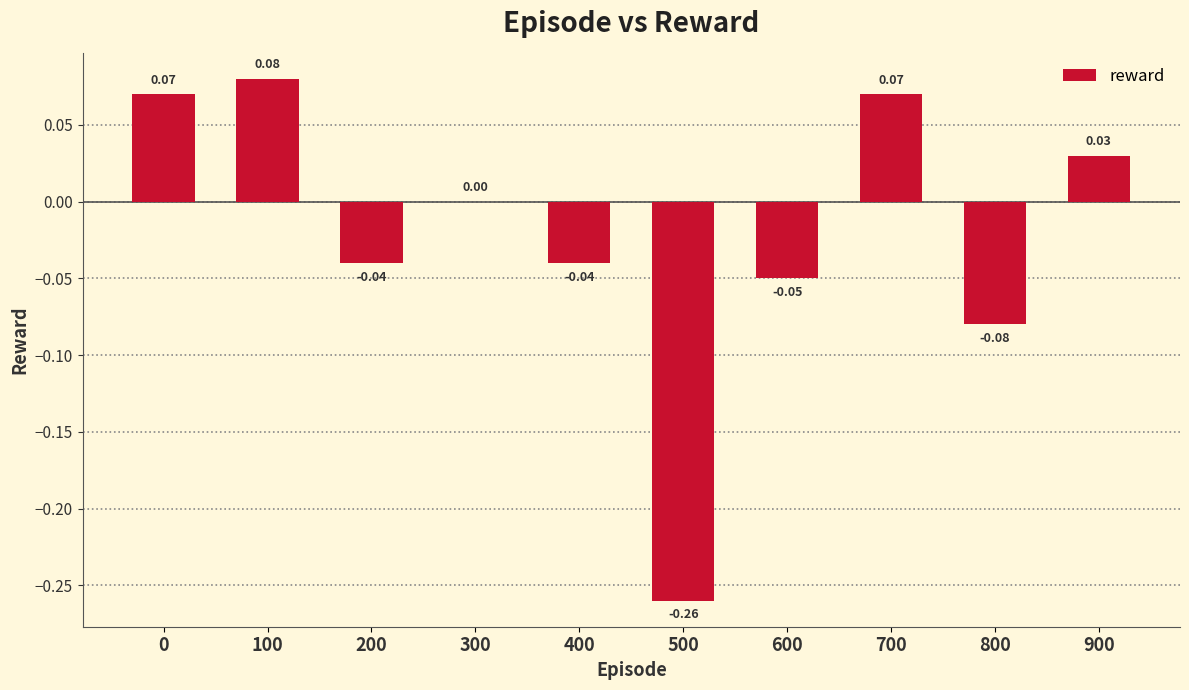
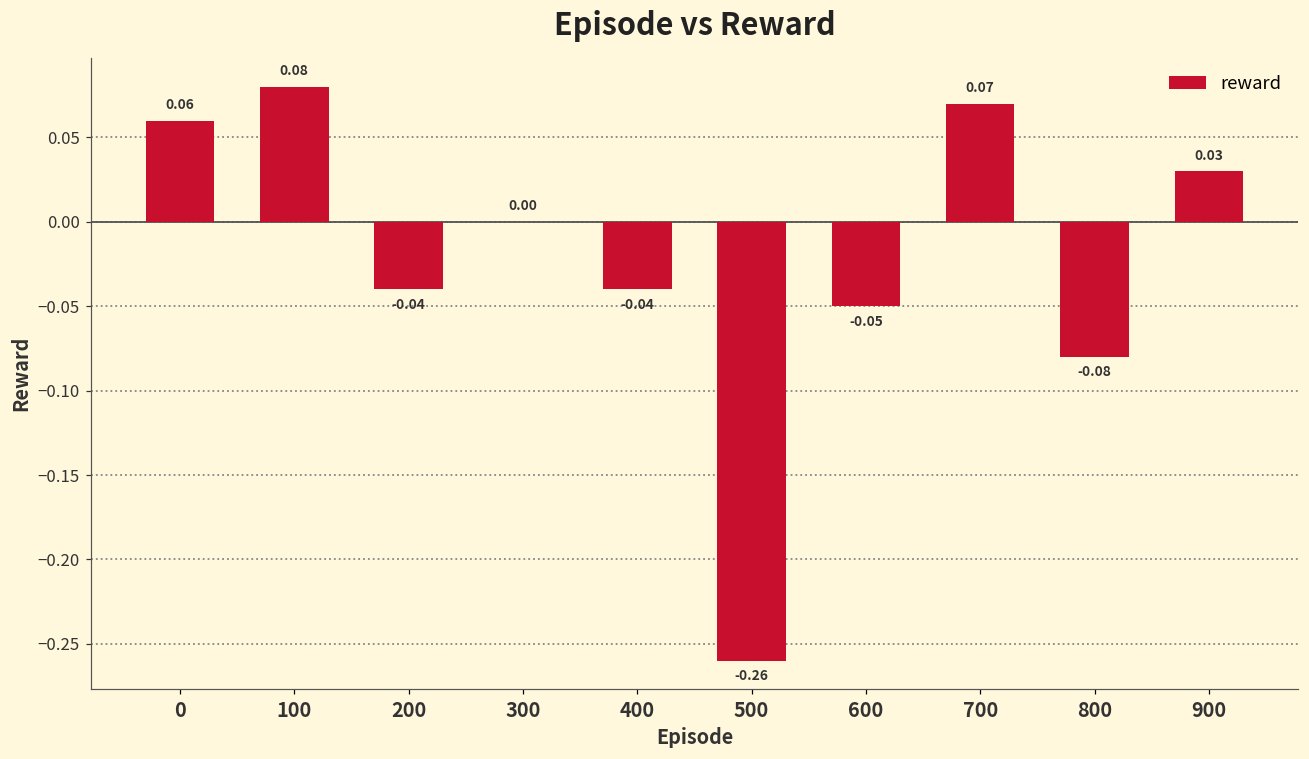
  {
-   "0": 0.07,
+   "0": 0.06,
    "100": 0.08,
    "200": -0.04,
    "300": 0.00,
    "400": -0.04,
    "500": -0.26,
    "600": -0.05,
    "700": 0.07,
    "800": -0.08,
    "900": 0.03
  }
